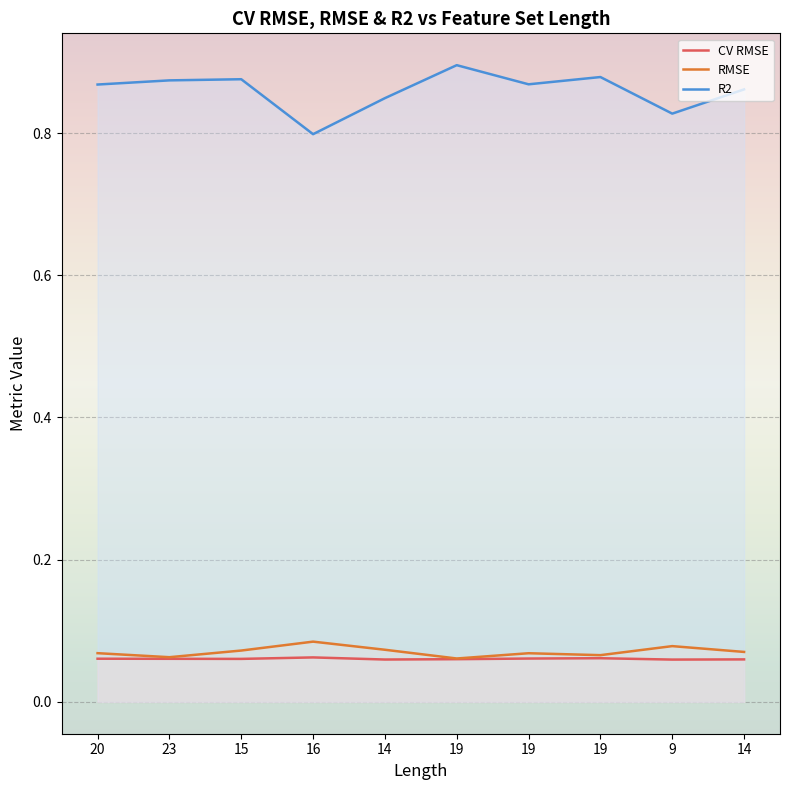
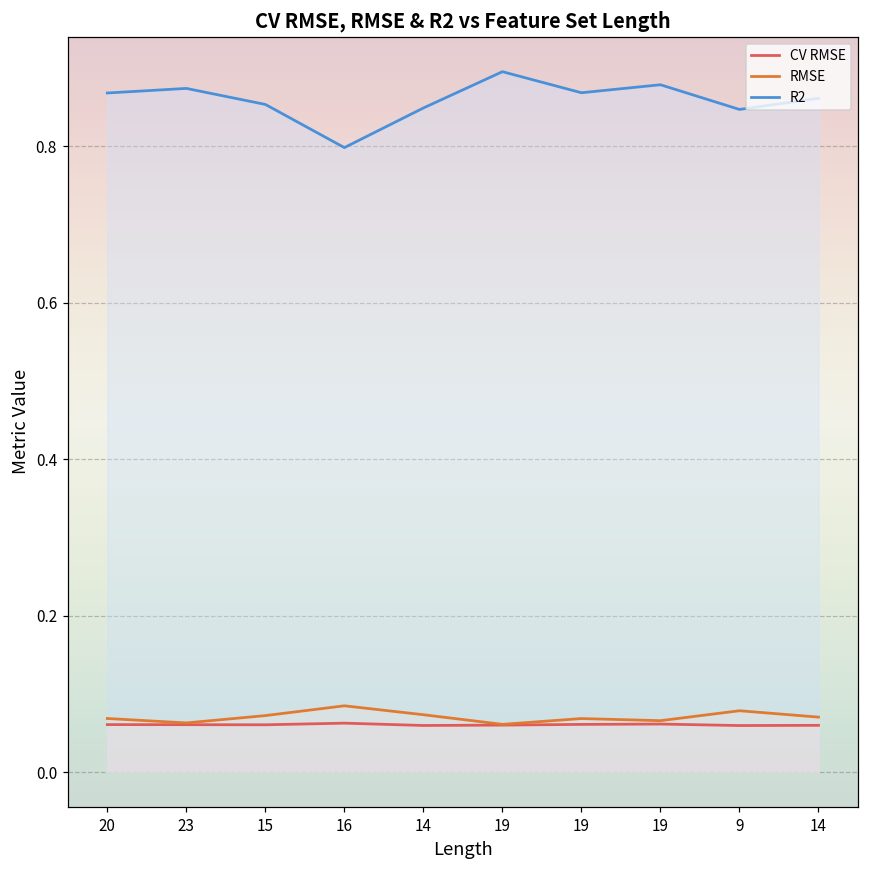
  {
    "R2": {
      "20": 0.87,
      "23": 0.87,
-     "15": 0.88,
+     "15": 0.85,
      "16": 0.80,
-     "9": 0.83
+     "9": 0.85
    }
  }
